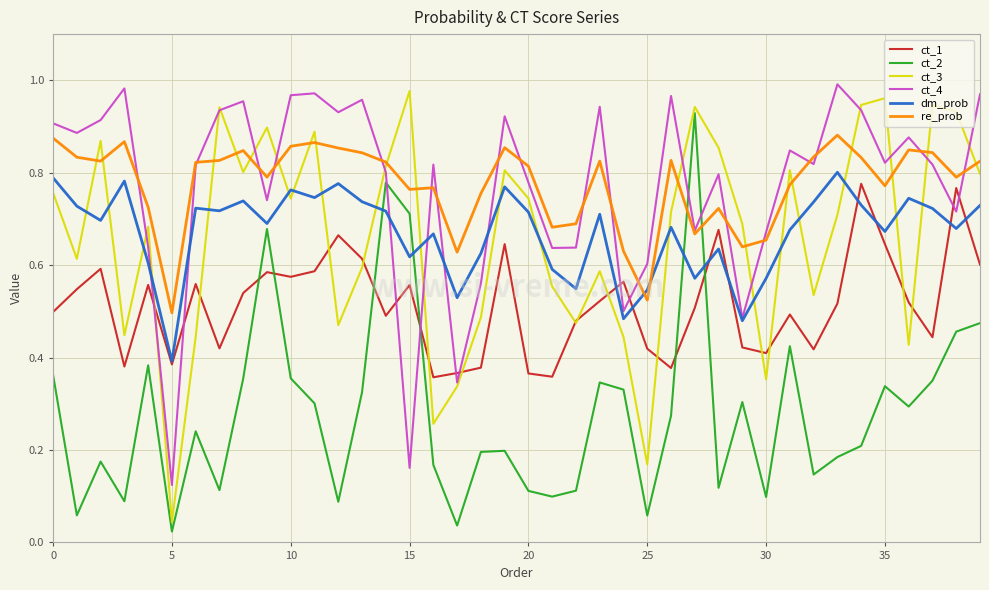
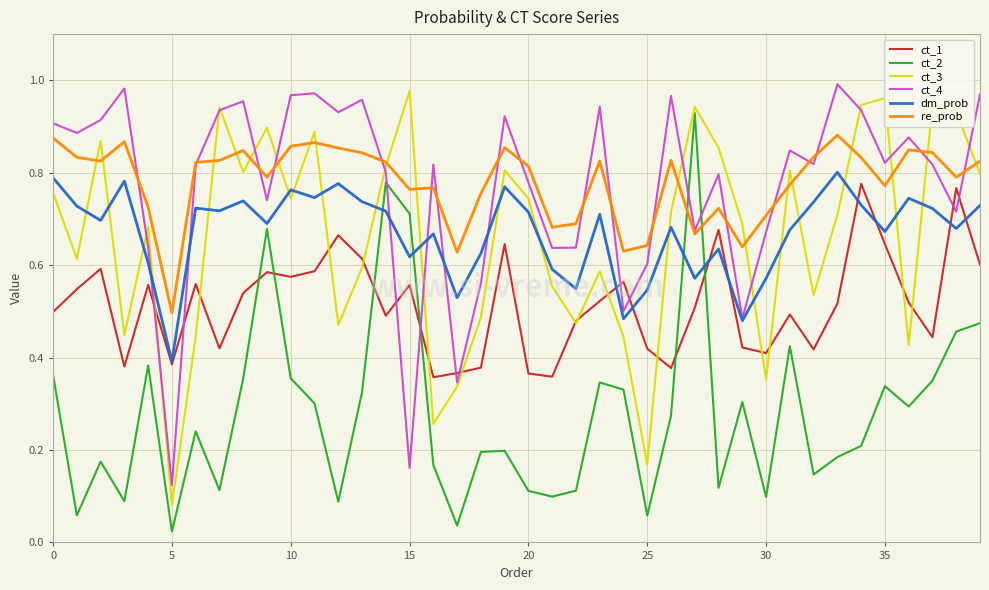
  {
    "ct_1": {
      "0": 0.50,
      "5": 0.39,
      "10": 0.57,
      "15": 0.56,
      "20": 0.37,
      "25": 0.42,
      "30": 0.41,
      "35": 0.65
    },
    "ct_2": {
      "0": 0.36,
      "5": 0.02,
      "10": 0.36,
      "15": 0.71,
      "20": 0.11,
      "25": 0.06,
      "30": 0.10,
      "35": 0.34
    },
    "ct_3": {
      "0": 0.76,
-     "5": 0.04,
+     "5": 0.08,
      "10": 0.74,
      "15": 0.98,
      "20": 0.74,
      "25": 0.17,
      "30": 0.35
    },
    "ct_4": {
      "0": 0.91,
      "5": 0.12,
      "10": 0.97,
      "15": 0.16,
      "20": 0.78,
      "25": 0.60,
      "30": 0.67,
      "35": 0.82
    },
    "dm_prob": {
      "0": 0.79,
      "5": 0.39,
      "10": 0.76,
      "15": 0.62,
      "20": 0.71,
      "25": 0.55,
      "30": 0.57,
      "35": 0.67
    },
    "re_prob": {
      "0": 0.87,
      "5": 0.50,
      "10": 0.86,
      "15": 0.76,
      "20": 0.81,
-     "25": 0.52,
-     "30": 0.65,
+     "25": 0.64,
+     "30": 0.71,
      "35": 0.77
    }
  }
